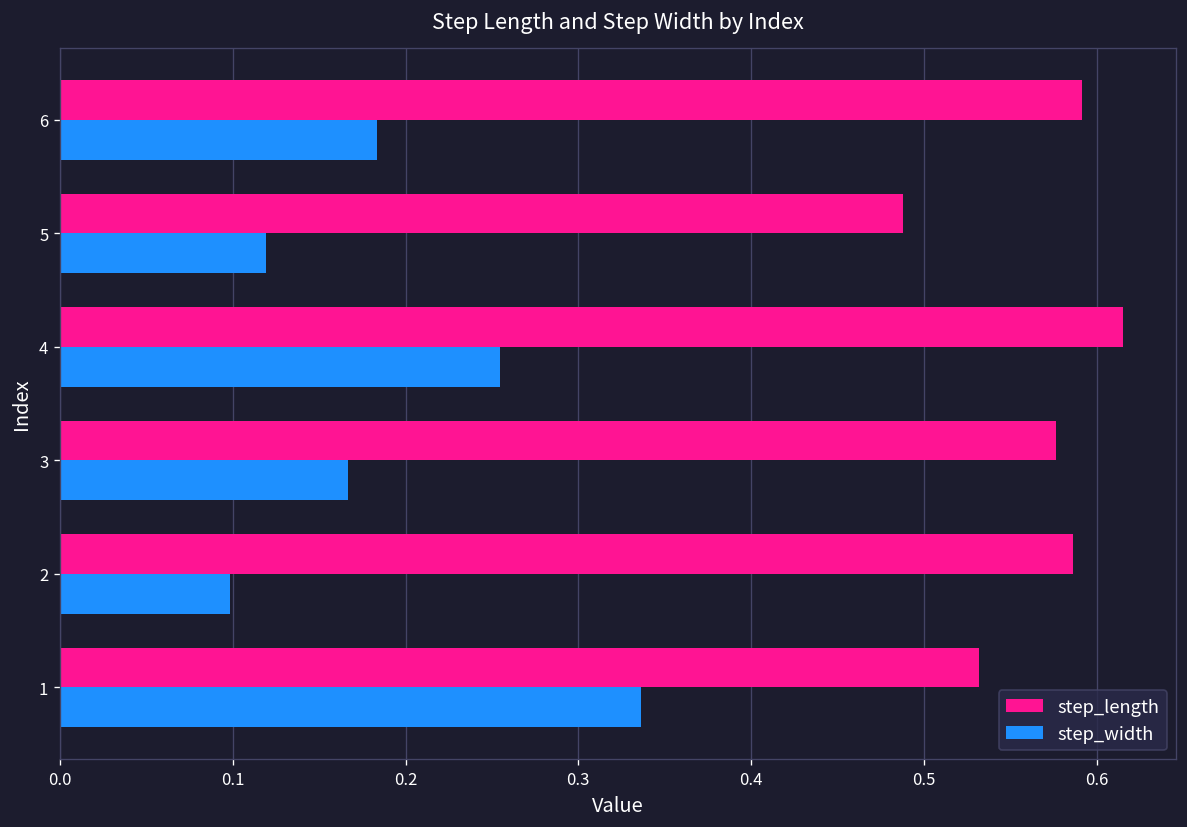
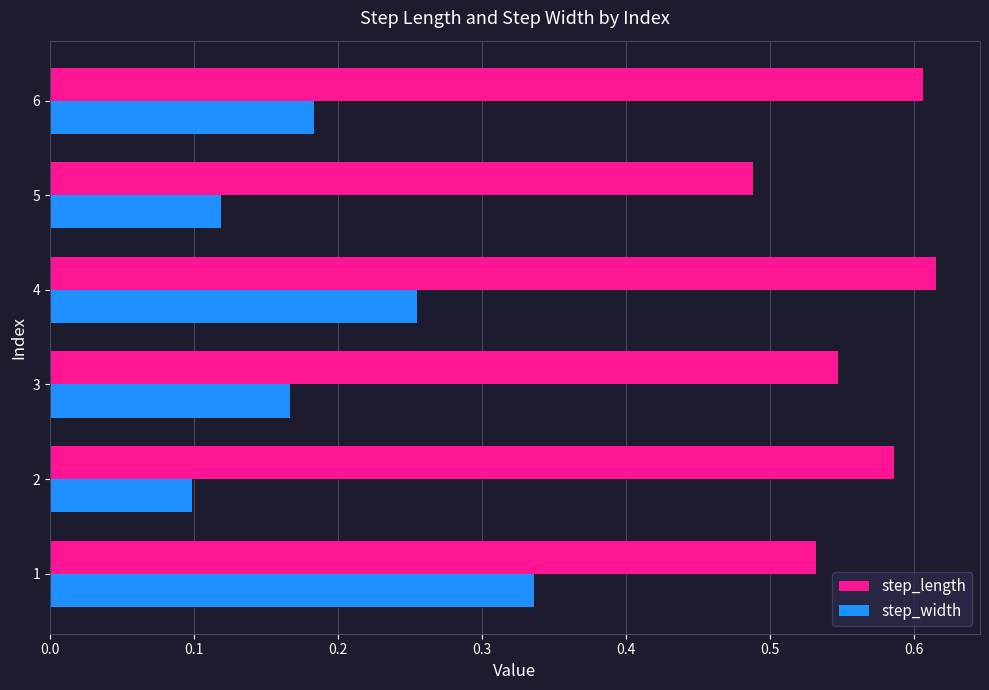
  {
    "step_length": {
-     "6": 0.591,
+     "6": 0.607,
      "5": 0.488,
      "4": 0.615,
-     "3": 0.576,
+     "3": 0.547,
      "2": 0.586,
      "1": 0.532
    },
    "step_width": {
      "6": 0.184,
      "5": 0.119,
      "4": 0.255,
      "3": 0.167,
      "2": 0.099,
      "1": 0.337
    }
  }
